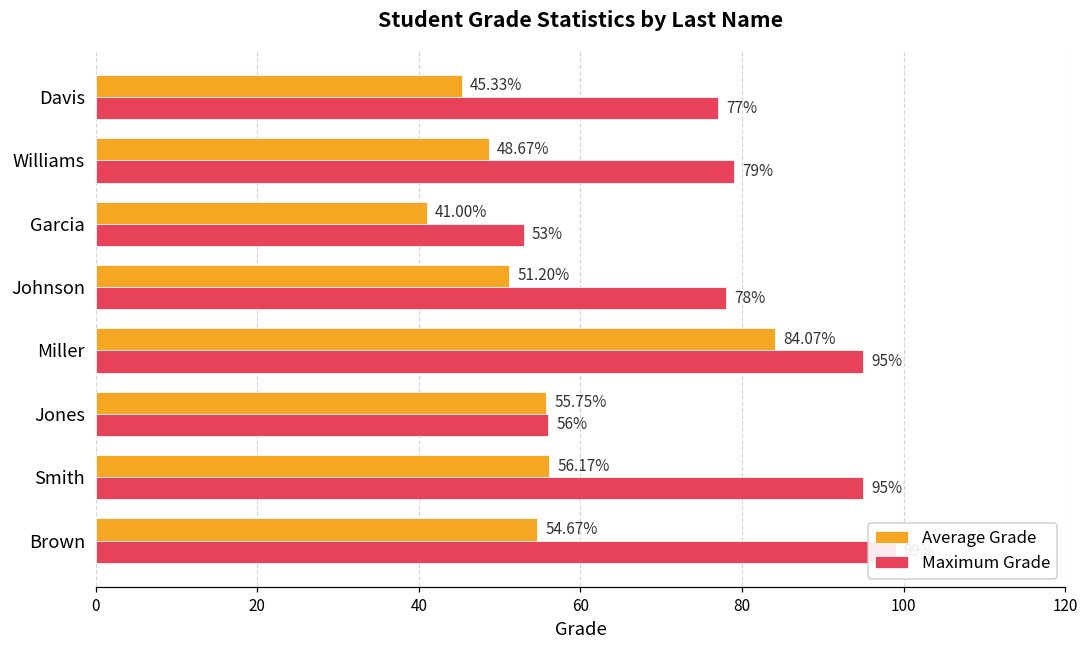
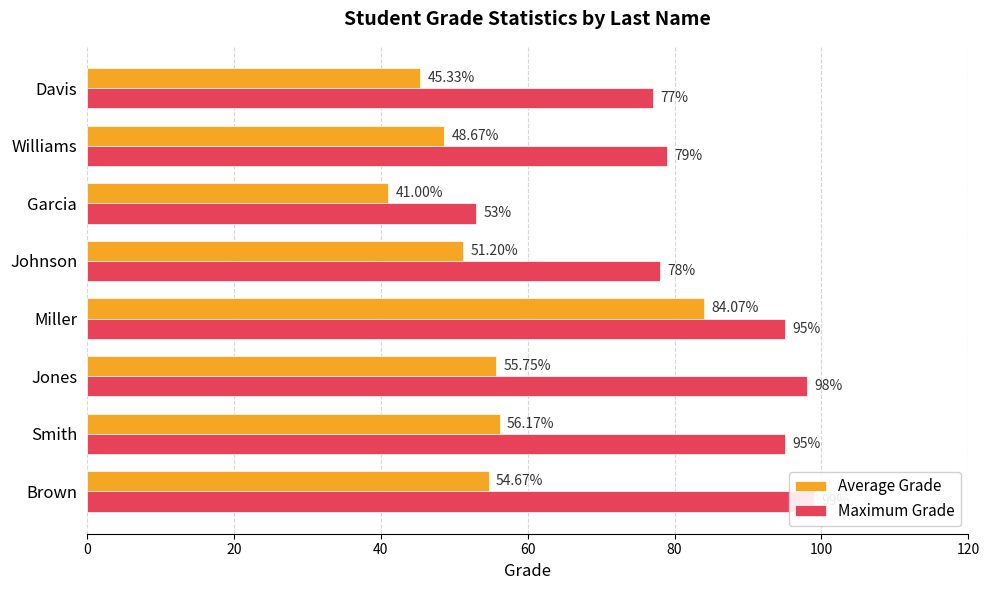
  {
    "Average Grade": {
      "Davis": "45.33%",
      "Williams": "48.67%",
      "Garcia": "41.00%",
      "Johnson": "51.20%",
      "Miller": "84.07%",
      "Jones": "55.75%",
      "Smith": "56.17%",
      "Brown": "54.67%"
    },
    "Maximum Grade": {
      "Davis": "77%",
      "Williams": "79%",
      "Garcia": "53%",
      "Johnson": "78%",
      "Miller": "95%",
-     "Jones": "56%",
+     "Jones": "98%",
      "Smith": "95%"
    }
  }
